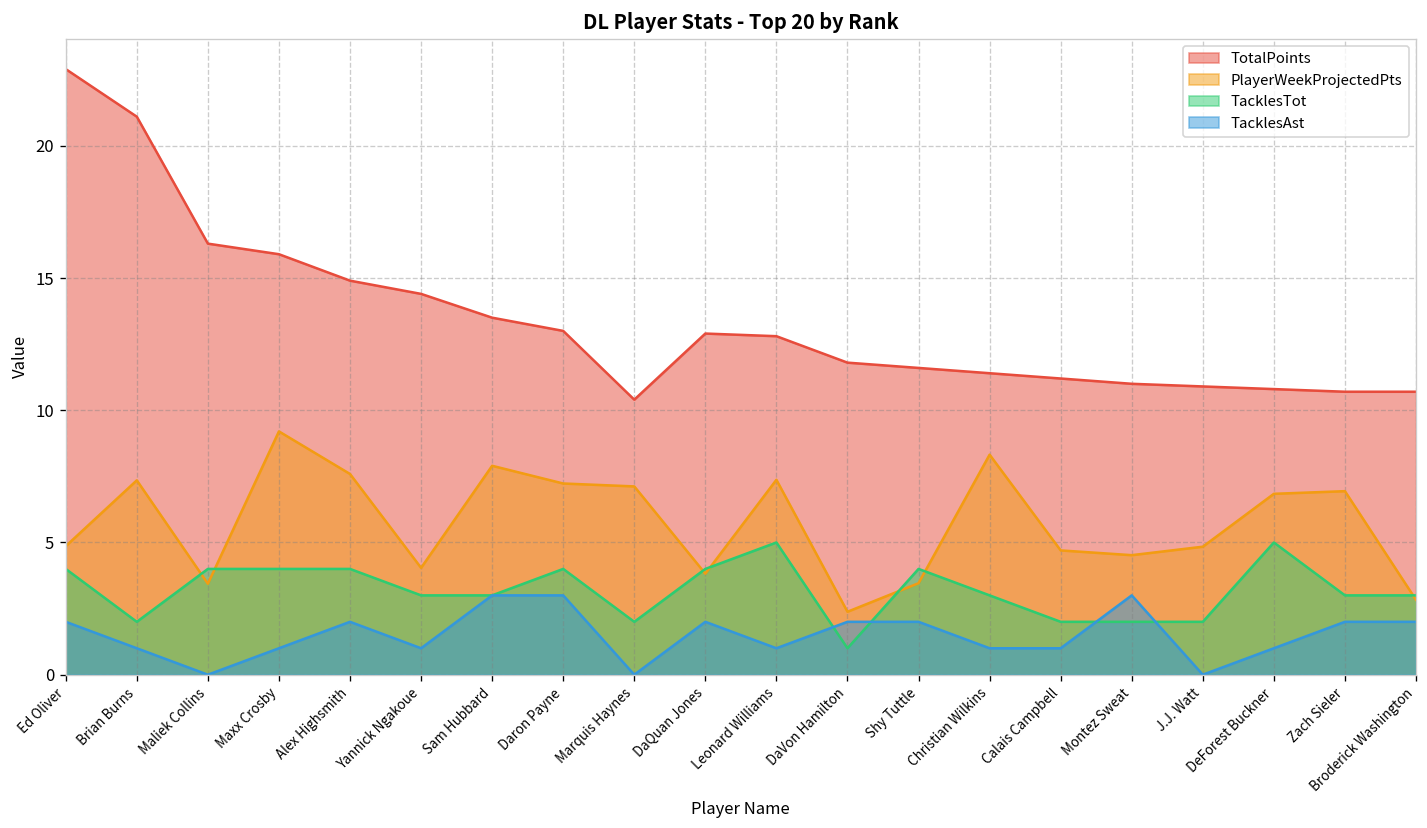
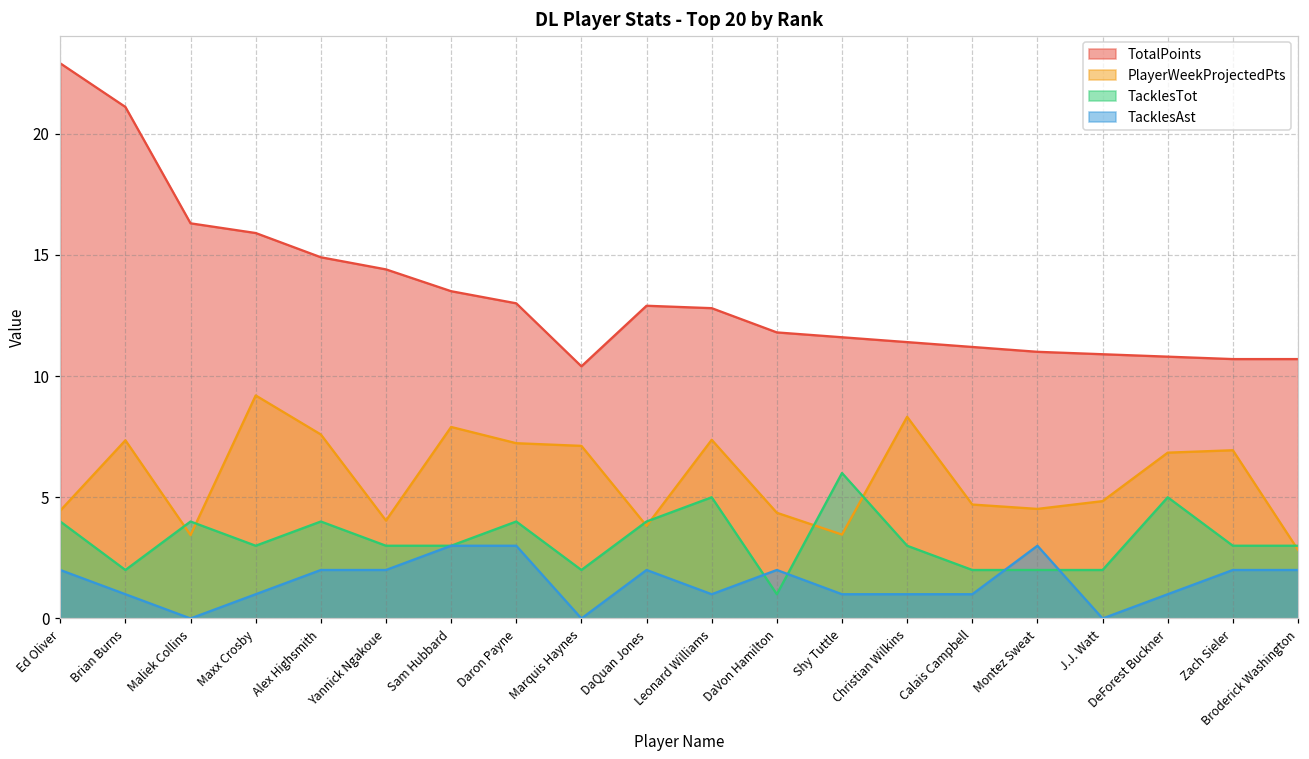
  {
    "TotalPoints": {
      "Ed Oliver": 22.9,
      "Brian Burns": 21.1,
      "Maliek Collins": 16.3,
      "Maxx Crosby": 15.9,
      "Alex Highsmith": 14.9,
      "Yannick Ngakoue": 14.4,
      "Sam Hubbard": 13.5,
      "Daron Payne": 13.0,
      "Marquis Haynes": 10.4,
      "DaQuan Jones": 12.9,
      "Leonard Williams": 12.8,
      "DaVon Hamilton": 11.8,
      "Shy Tuttle": 11.6,
      "Christian Wilkins": 11.4,
      "Calais Campbell": 11.2,
      "Montez Sweat": 11.0,
      "J.J. Watt": 10.9,
      "DeForest Buckner": 10.8,
      "Zach Sieler": 10.7,
      "Broderick Washington": 10.7
    },
    "PlayerWeekProjectedPts": {
-     "Ed Oliver": 4.9,
+     "Ed Oliver": 4.5,
      "Brian Burns": 7.4,
      "Maliek Collins": 3.4,
      "Maxx Crosby": 9.2,
      "Alex Highsmith": 7.6,
      "Yannick Ngakoue": 4.0,
      "Sam Hubbard": 7.9,
      "Daron Payne": 7.2,
      "Marquis Haynes": 7.1,
      "DaQuan Jones": 3.8,
      "Leonard Williams": 7.4,
-     "DaVon Hamilton": 2.4,
+     "DaVon Hamilton": 4.4,
      "Shy Tuttle": 3.5,
      "Christian Wilkins": 8.3,
      "Calais Campbell": 4.7,
      "Montez Sweat": 4.5,
      "J.J. Watt": 4.8,
      "DeForest Buckner": 6.8,
      "Zach Sieler": 6.9,
      "Broderick Washington": 2.8
    },
    "TacklesTot": {
      "Ed Oliver": 4,
      "Brian Burns": 2,
      "Maliek Collins": 4,
-     "Maxx Crosby": 4,
+     "Maxx Crosby": 3,
      "Alex Highsmith": 4,
      "Yannick Ngakoue": 3,
      "Daron Payne": 4,
      "Marquis Haynes": 2,
      "DaQuan Jones": 4,
      "Leonard Williams": 5,
      "DaVon Hamilton": 1,
-     "Shy Tuttle": 4,
+     "Shy Tuttle": 6,
      "Christian Wilkins": 3,
      "Calais Campbell": 2,
      "Montez Sweat": 2,
      "J.J. Watt": 2,
      "DeForest Buckner": 5,
      "Zach Sieler": 3,
      "Broderick Washington": 3
    },
    "TacklesAst": {
      "Ed Oliver": 2,
      "Brian Burns": 1,
      "Maliek Collins": 0,
      "Maxx Crosby": 1,
      "Alex Highsmith": 2,
-     "Yannick Ngakoue": 1,
+     "Yannick Ngakoue": 2,
      "Daron Payne": 3,
      "Marquis Haynes": 0,
      "DaQuan Jones": 2,
      "Leonard Williams": 1,
      "DaVon Hamilton": 2,
-     "Shy Tuttle": 2,
+     "Shy Tuttle": 1,
      "Christian Wilkins": 1,
      "Calais Campbell": 1,
      "Montez Sweat": 3,
      "J.J. Watt": 0,
      "DeForest Buckner": 1,
      "Zach Sieler": 2,
      "Broderick Washington": 2
    }
  }
